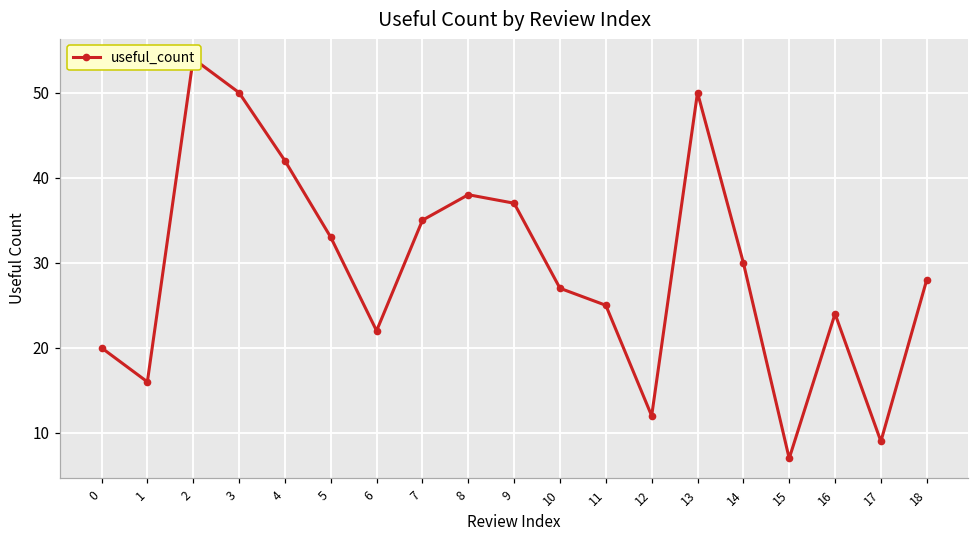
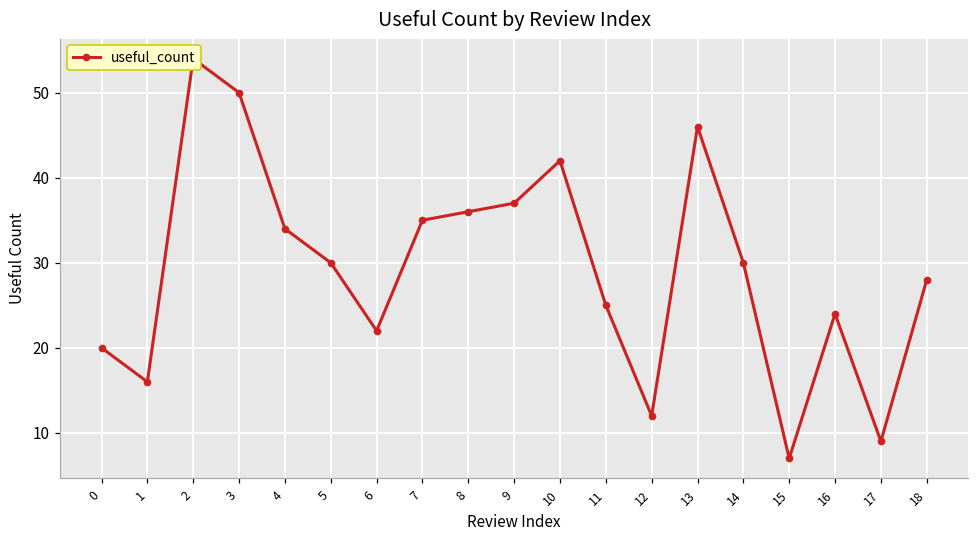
  {
    "0": 20,
    "1": 16,
    "3": 50,
-   "4": 42,
-   "5": 33,
+   "4": 34,
+   "5": 30,
    "6": 22,
    "7": 35,
-   "8": 38,
+   "8": 36,
    "9": 37,
-   "10": 27,
+   "10": 42,
    "11": 25,
    "12": 12,
-   "13": 50,
+   "13": 46,
    "14": 30,
    "15": 7,
    "16": 24,
    "17": 9,
    "18": 28
  }
